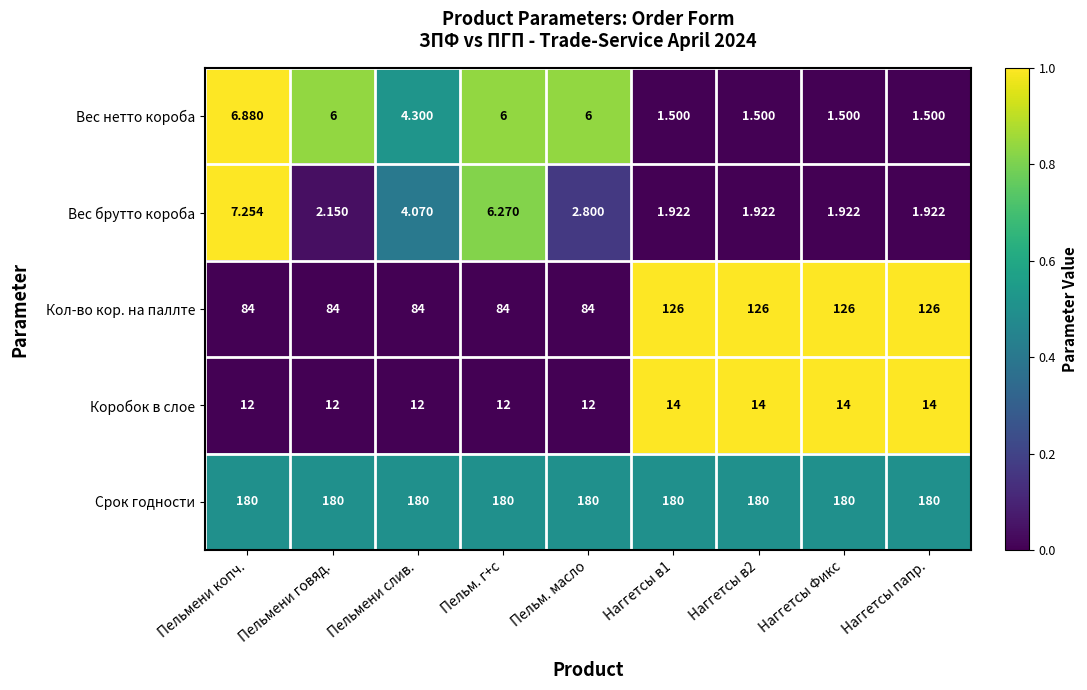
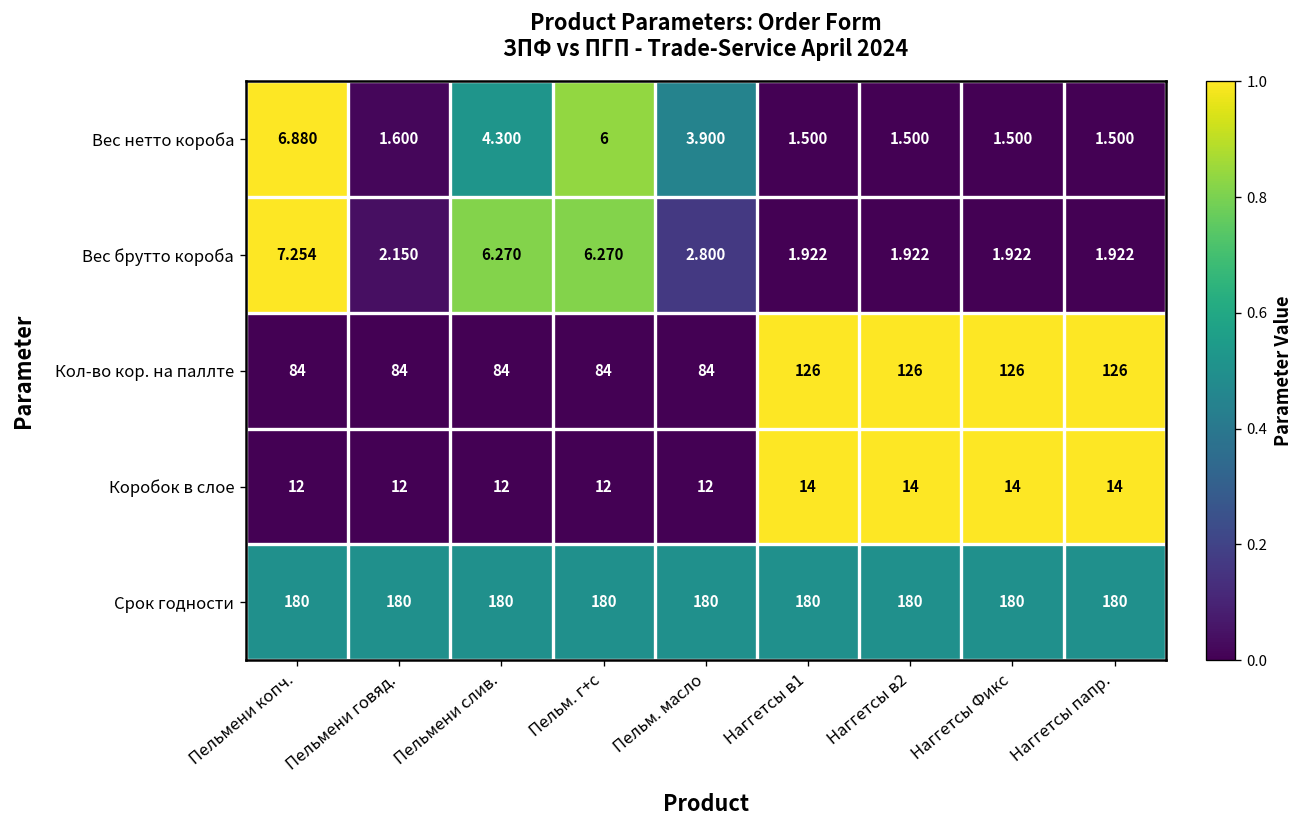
  {
    "Вес нетто короба": {
      "Пельмени копч.": 6.880,
-     "Пельмени говяд.": 6,
+     "Пельмени говяд.": 1.600,
      "Пельмени слив.": 4.300,
      "Пельм. г+с": 6,
-     "Пельм. масло": 6,
+     "Пельм. масло": 3.900,
      "Наггетсы в1": 1.500,
      "Наггетсы в2": 1.500,
      "Наггетсы Фикс": 1.500,
      "Наггетсы папр.": 1.500
    },
    "Вес брутто короба": {
      "Пельмени копч.": 7.254,
      "Пельмени говяд.": 2.150,
-     "Пельмени слив.": 4.070,
+     "Пельмени слив.": 6.270,
      "Пельм. г+с": 6.270,
      "Пельм. масло": 2.800,
      "Наггетсы в1": 1.922,
      "Наггетсы в2": 1.922,
      "Наггетсы Фикс": 1.922,
      "Наггетсы папр.": 1.922
    },
    "Кол-во кор. на паллте": {
      "Пельмени копч.": 84,
      "Пельмени говяд.": 84,
      "Пельмени слив.": 84,
      "Пельм. г+с": 84,
      "Пельм. масло": 84,
      "Наггетсы в1": 126,
      "Наггетсы в2": 126,
      "Наггетсы Фикс": 126,
      "Наггетсы папр.": 126
    },
    "Коробок в слое": {
      "Пельмени копч.": 12,
      "Пельмени говяд.": 12,
      "Пельмени слив.": 12,
      "Пельм. г+с": 12,
      "Пельм. масло": 12,
      "Наггетсы в1": 14,
      "Наггетсы в2": 14,
      "Наггетсы Фикс": 14,
      "Наггетсы папр.": 14
    },
    "Срок годности": {
      "Пельмени копч.": 180,
      "Пельмени говяд.": 180,
      "Пельмени слив.": 180,
      "Пельм. г+с": 180,
      "Пельм. масло": 180,
      "Наггетсы в1": 180,
      "Наггетсы в2": 180,
      "Наггетсы Фикс": 180,
      "Наггетсы папр.": 180
    }
  }
